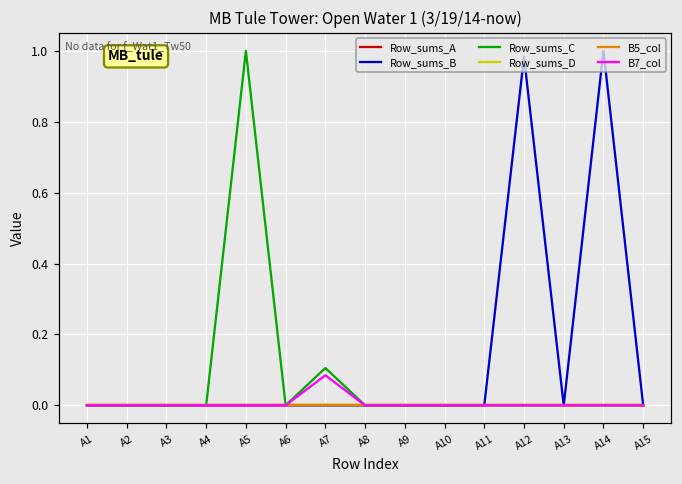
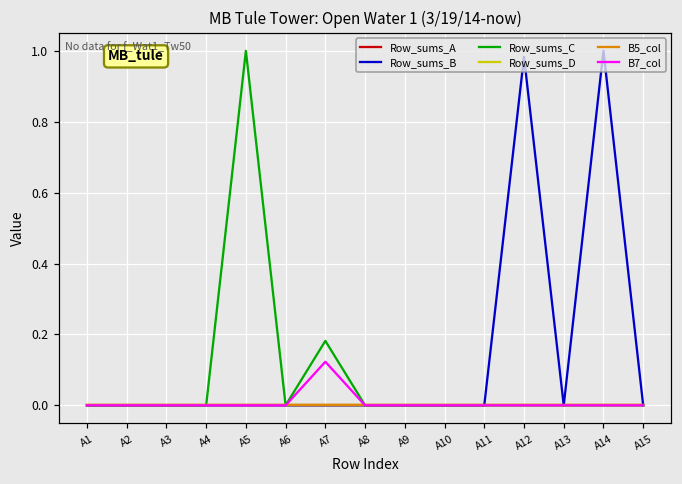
  {
    "Row_sums_C": {
      "A5": 1.00,
-     "A7": 0.11
+     "A7": 0.18
    },
    "B7_col": {
-     "A7": 0.08
+     "A7": 0.12
    }
  }
